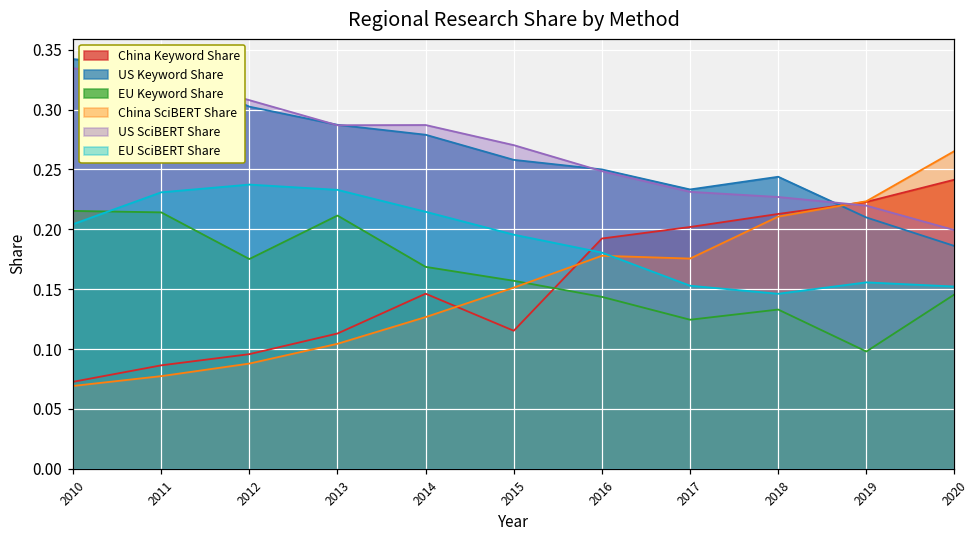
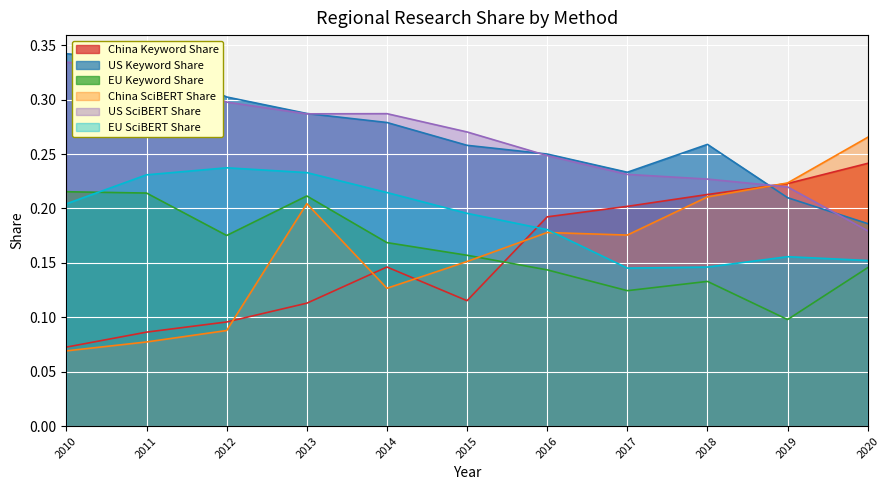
  {
    "China Keyword Share": {
      "2010": 0.073,
      "2011": 0.086,
      "2012": 0.096,
      "2013": 0.113,
      "2014": 0.146,
      "2015": 0.115,
      "2016": 0.192,
      "2017": 0.202,
      "2020": 0.241
    },
    "US Keyword Share": {
      "2010": 0.342,
      "2012": 0.302,
      "2014": 0.279,
      "2015": 0.258,
-     "2018": 0.244,
+     "2018": 0.259,
      "2019": 0.210,
      "2020": 0.186
    },
    "EU Keyword Share": {
      "2010": 0.215,
      "2011": 0.214,
      "2012": 0.175,
      "2013": 0.211,
      "2014": 0.169,
      "2015": 0.157,
      "2016": 0.144,
      "2017": 0.124,
      "2018": 0.133,
      "2019": 0.098,
      "2020": 0.146
    },
    "China SciBERT Share": {
      "2010": 0.069,
      "2011": 0.077,
      "2012": 0.088,
-     "2013": 0.104,
+     "2013": 0.204,
      "2014": 0.127,
      "2015": 0.151,
      "2016": 0.178,
      "2017": 0.176,
      "2020": 0.265
    },
    "US SciBERT Share": {
      "2010": 0.334,
-     "2012": 0.308,
+     "2012": 0.298,
      "2014": 0.287,
      "2015": 0.270,
      "2018": 0.227,
      "2019": 0.220,
-     "2020": 0.199
+     "2020": 0.180
    },
    "EU SciBERT Share": {
      "2010": 0.204,
      "2011": 0.231,
      "2012": 0.237,
      "2013": 0.233,
      "2014": 0.215,
      "2015": 0.196,
      "2016": 0.181,
-     "2017": 0.153,
+     "2017": 0.145,
      "2018": 0.146,
      "2019": 0.156,
      "2020": 0.152
    }
  }
